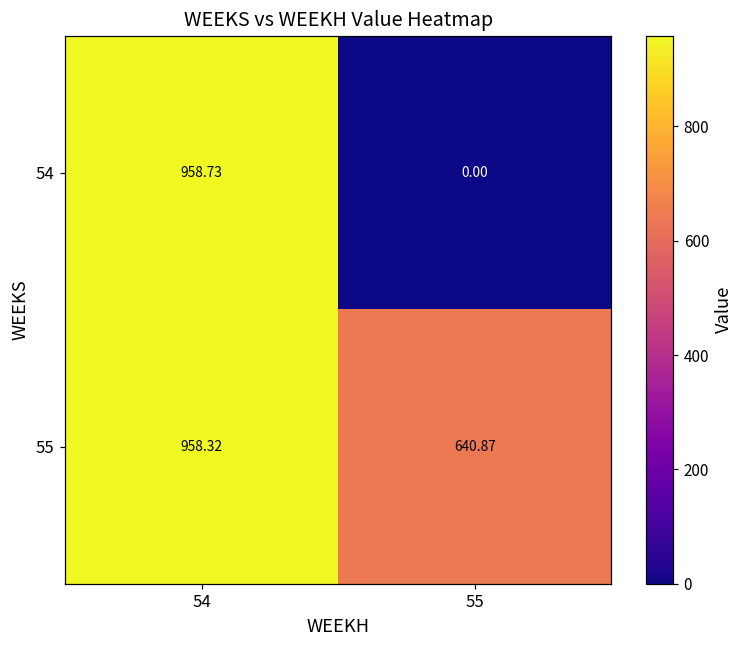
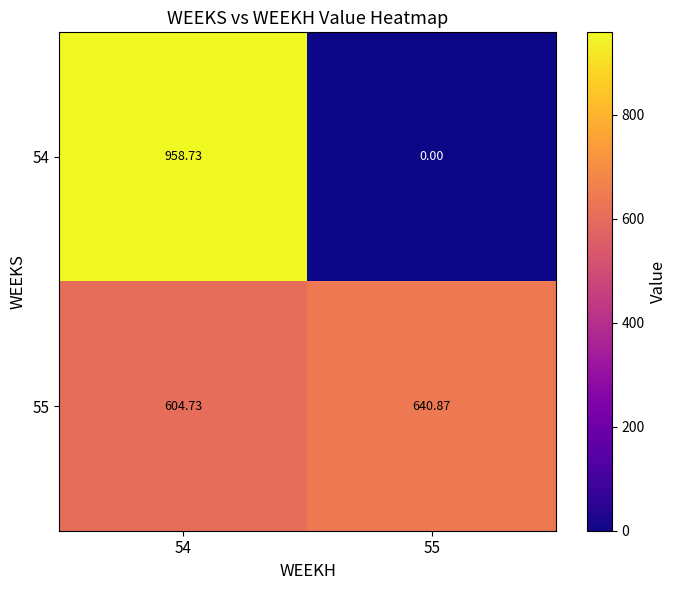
  {
    "54": {
      "54": 958.73,
      "55": 0.00
    },
    "55": {
-     "54": 958.32,
+     "54": 604.73,
      "55": 640.87
    }
  }
